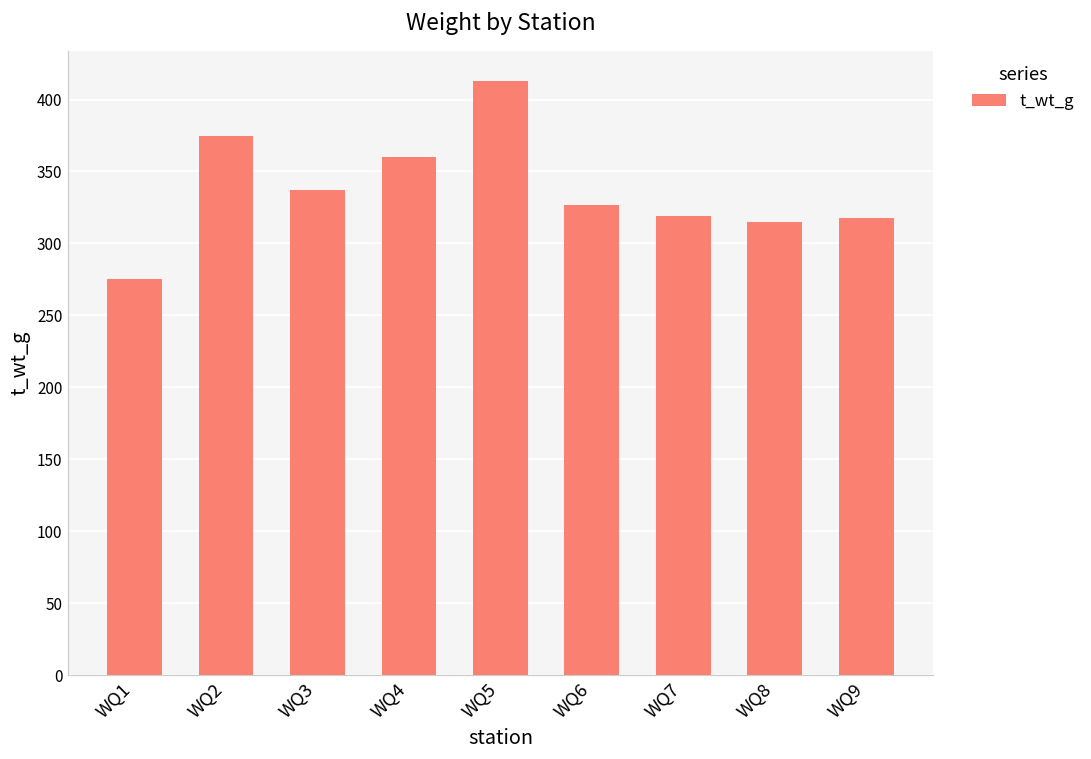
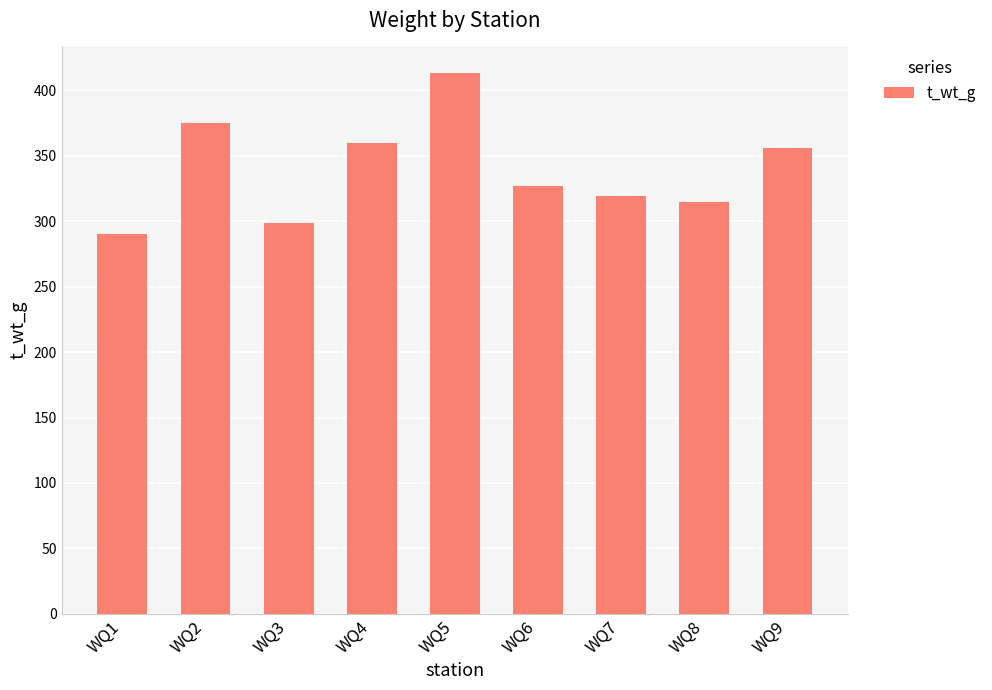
  {
-   "WQ1": 275,
+   "WQ1": 290,
    "WQ2": 375,
-   "WQ3": 337,
+   "WQ3": 299,
    "WQ4": 360,
    "WQ5": 413,
    "WQ6": 327,
    "WQ7": 319,
    "WQ8": 315,
-   "WQ9": 318
+   "WQ9": 356
  }
